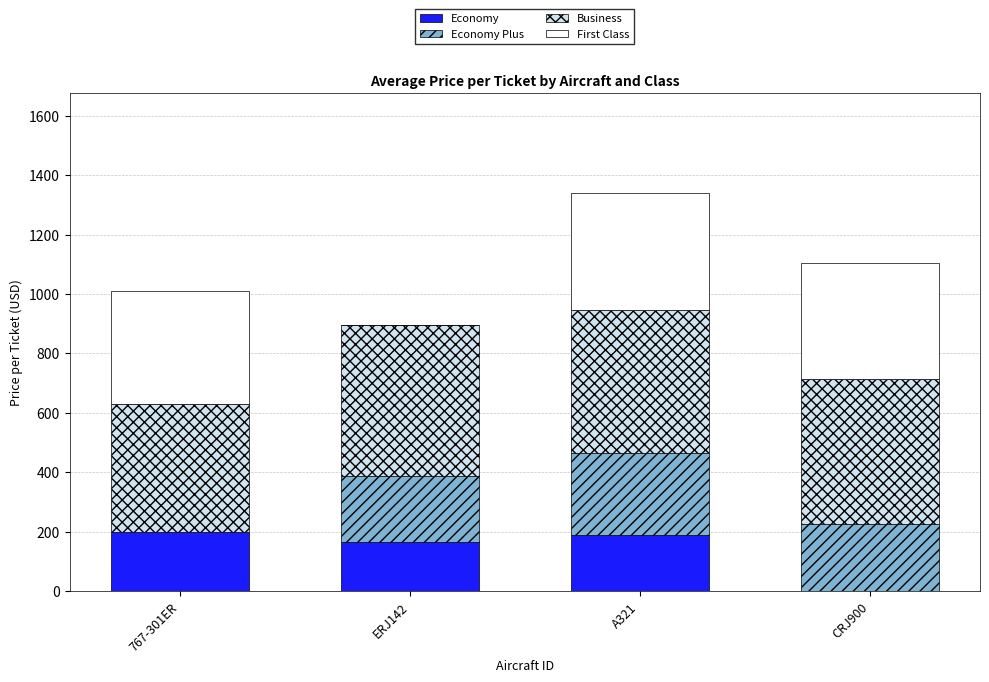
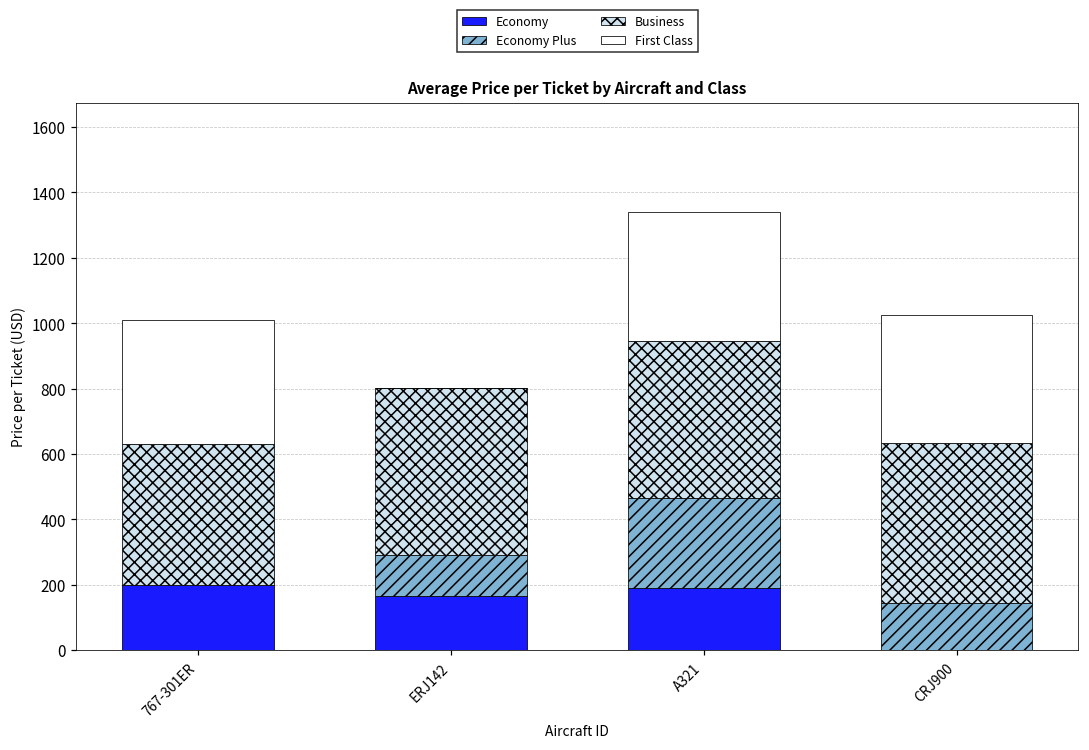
  {
    "Economy": {
      "767-301ER": 200,
      "ERJ142": 170,
      "A321": 190,
      "CRJ900": 0
    },
    "Economy Plus": {
      "767-301ER": 0,
-     "ERJ142": 220,
+     "ERJ142": 130,
      "A321": 280,
-     "CRJ900": 230
+     "CRJ900": 140
    }
  }
